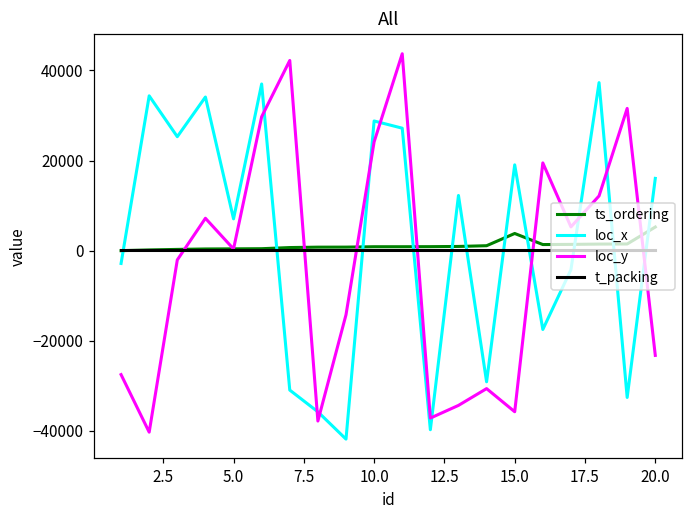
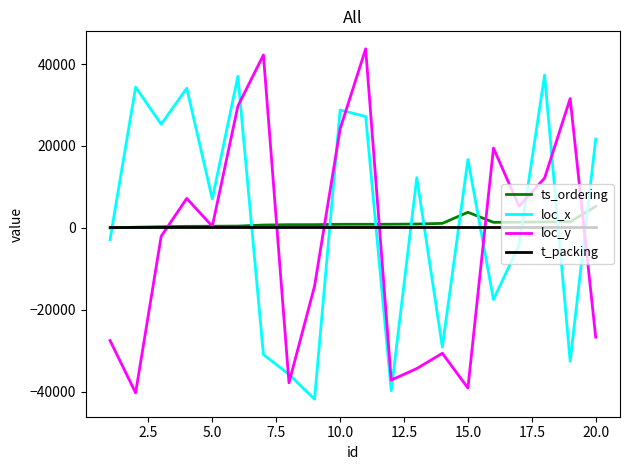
  {
    "ts_ordering": {
      "10.0": 1000,
      "15.0": 4000
    },
    "loc_x": {
      "5.0": 7000,
      "10.0": 29000,
-     "15.0": 19000,
-     "20.0": 16000
+     "15.0": 17000,
+     "20.0": 22000
    },
    "loc_y": {
      "10.0": 24000,
-     "15.0": -36000,
-     "20.0": -23000
+     "15.0": -39000,
+     "20.0": -27000
    },
    "t_packing": {
      "10.0": 0,
      "15.0": 0
    }
  }
